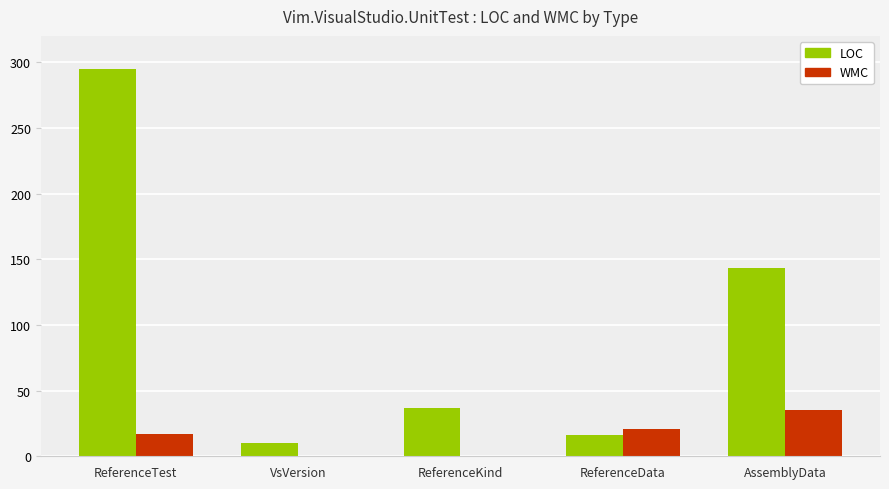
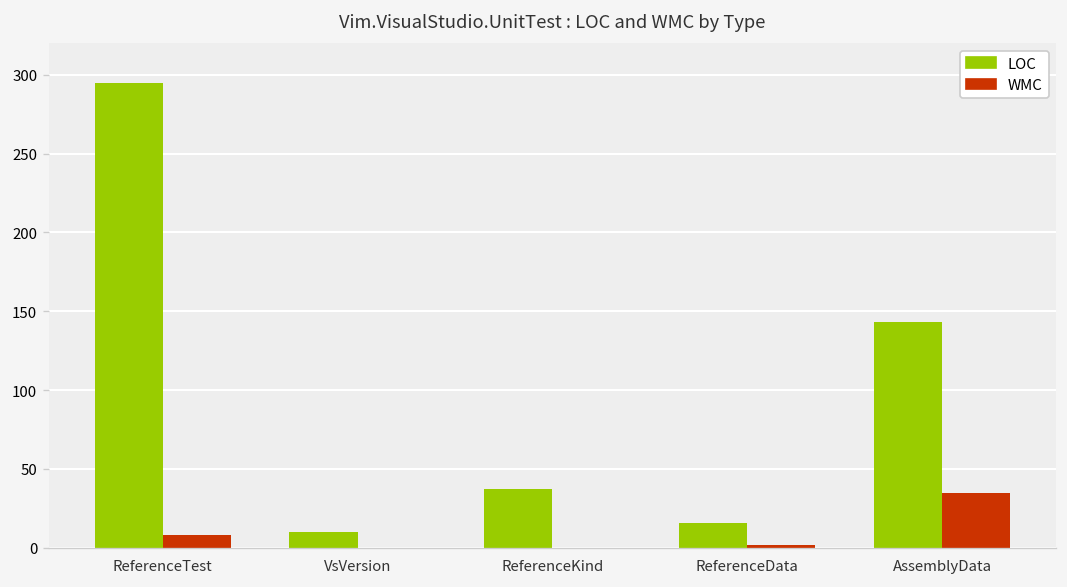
  {
    "LOC": {
      "ReferenceTest": 295,
      "VsVersion": 10,
      "ReferenceKind": 37,
      "ReferenceData": 16,
      "AssemblyData": 143
    },
    "WMC": {
-     "ReferenceTest": 17,
+     "ReferenceTest": 8,
      "VsVersion": 0,
      "ReferenceKind": 0,
-     "ReferenceData": 21,
+     "ReferenceData": 2,
      "AssemblyData": 35
    }
  }
